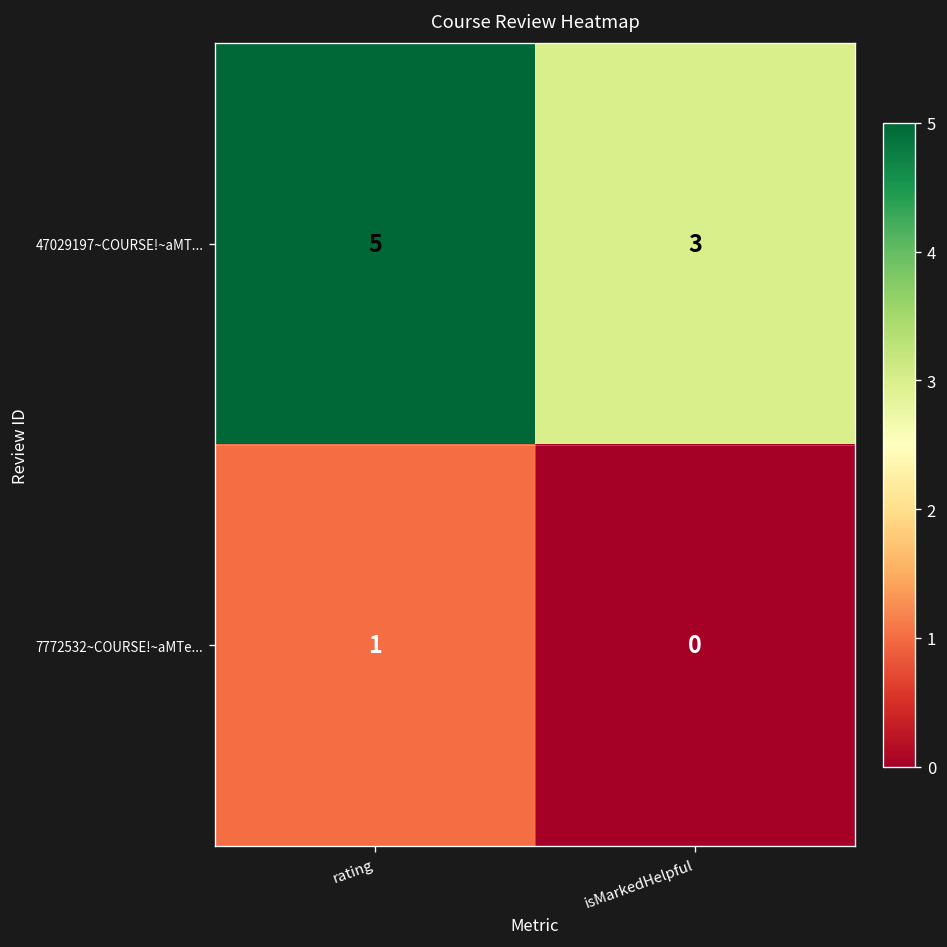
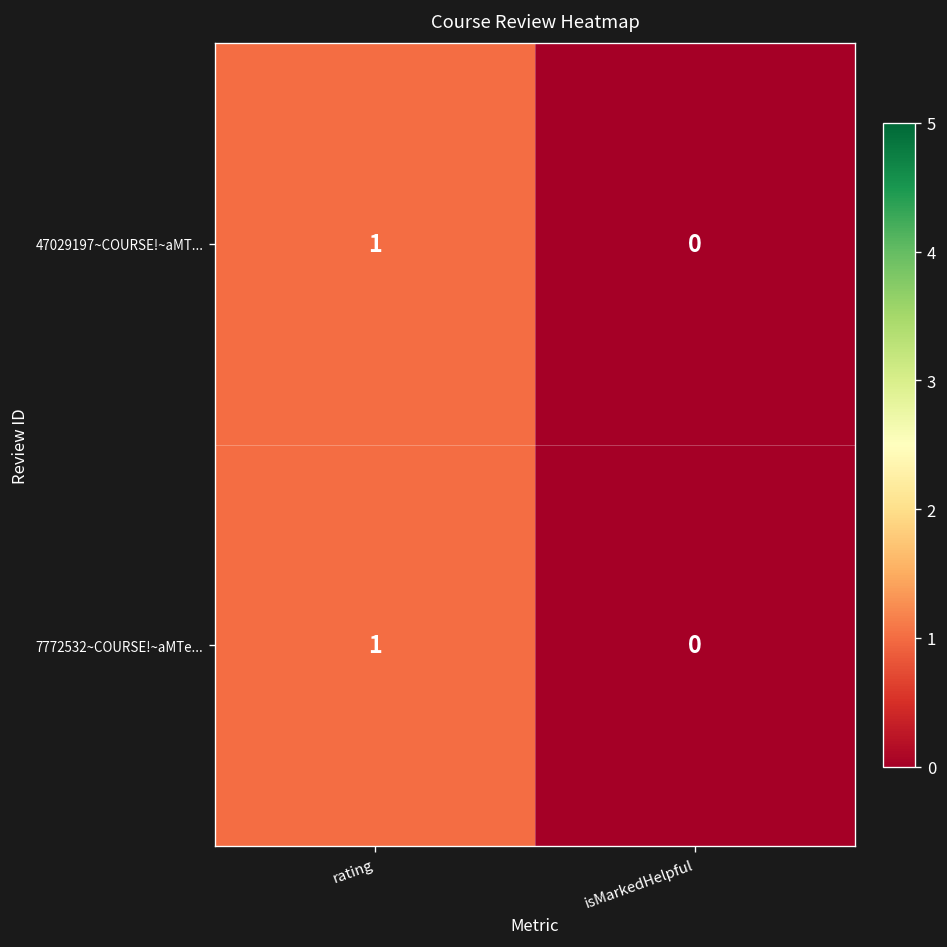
  {
    "47029197~COURSE!~aMT...": {
-     "rating": 5,
-     "isMarkedHelpful": 3
+     "rating": 1,
+     "isMarkedHelpful": 0
    },
    "7772532~COURSE!~aMTe...": {
      "rating": 1,
      "isMarkedHelpful": 0
    }
  }
